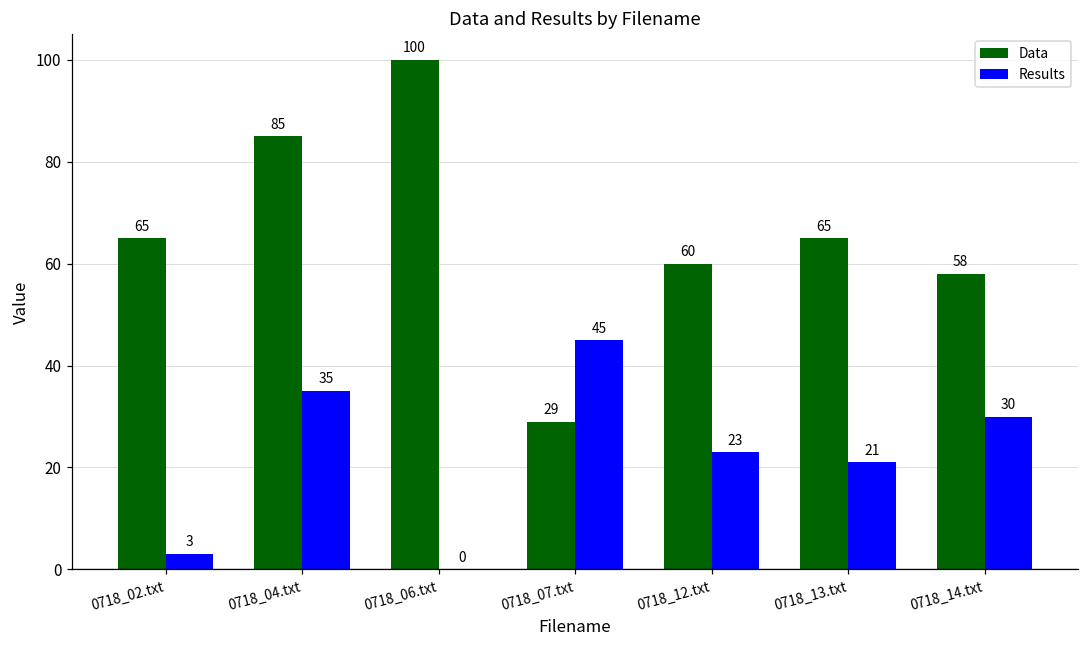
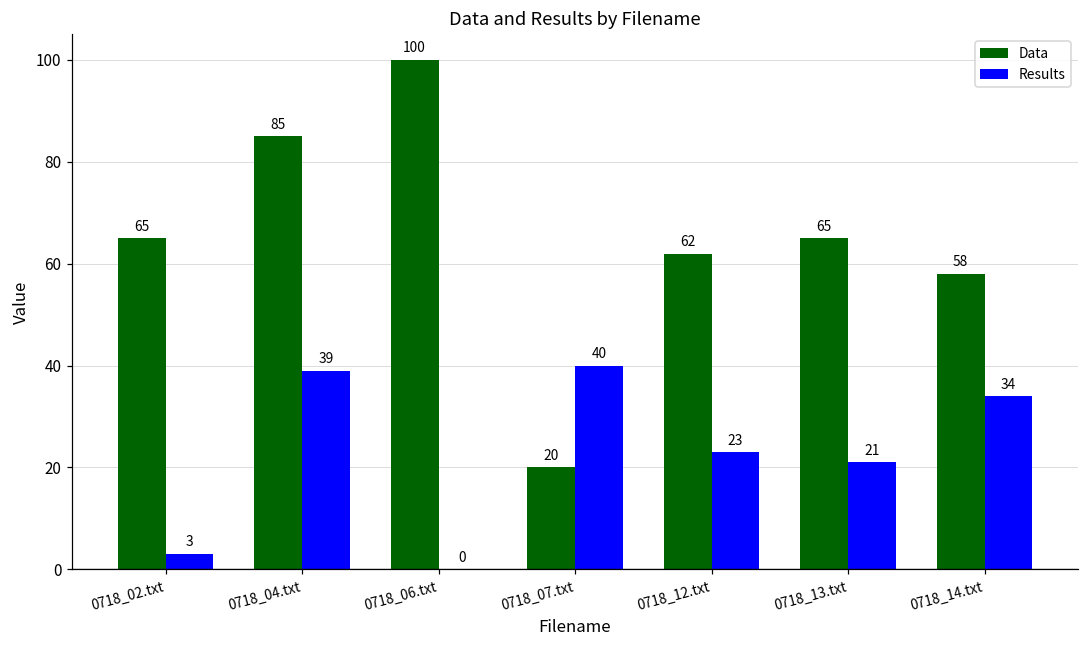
  {
    "Data": {
      "0718_02.txt": 65,
      "0718_04.txt": 85,
      "0718_06.txt": 100,
-     "0718_07.txt": 29,
-     "0718_12.txt": 60,
+     "0718_07.txt": 20,
+     "0718_12.txt": 62,
      "0718_13.txt": 65,
      "0718_14.txt": 58
    },
    "Results": {
      "0718_02.txt": 3,
-     "0718_04.txt": 35,
+     "0718_04.txt": 39,
      "0718_06.txt": 0,
-     "0718_07.txt": 45,
+     "0718_07.txt": 40,
      "0718_12.txt": 23,
      "0718_13.txt": 21,
-     "0718_14.txt": 30
+     "0718_14.txt": 34
    }
  }
